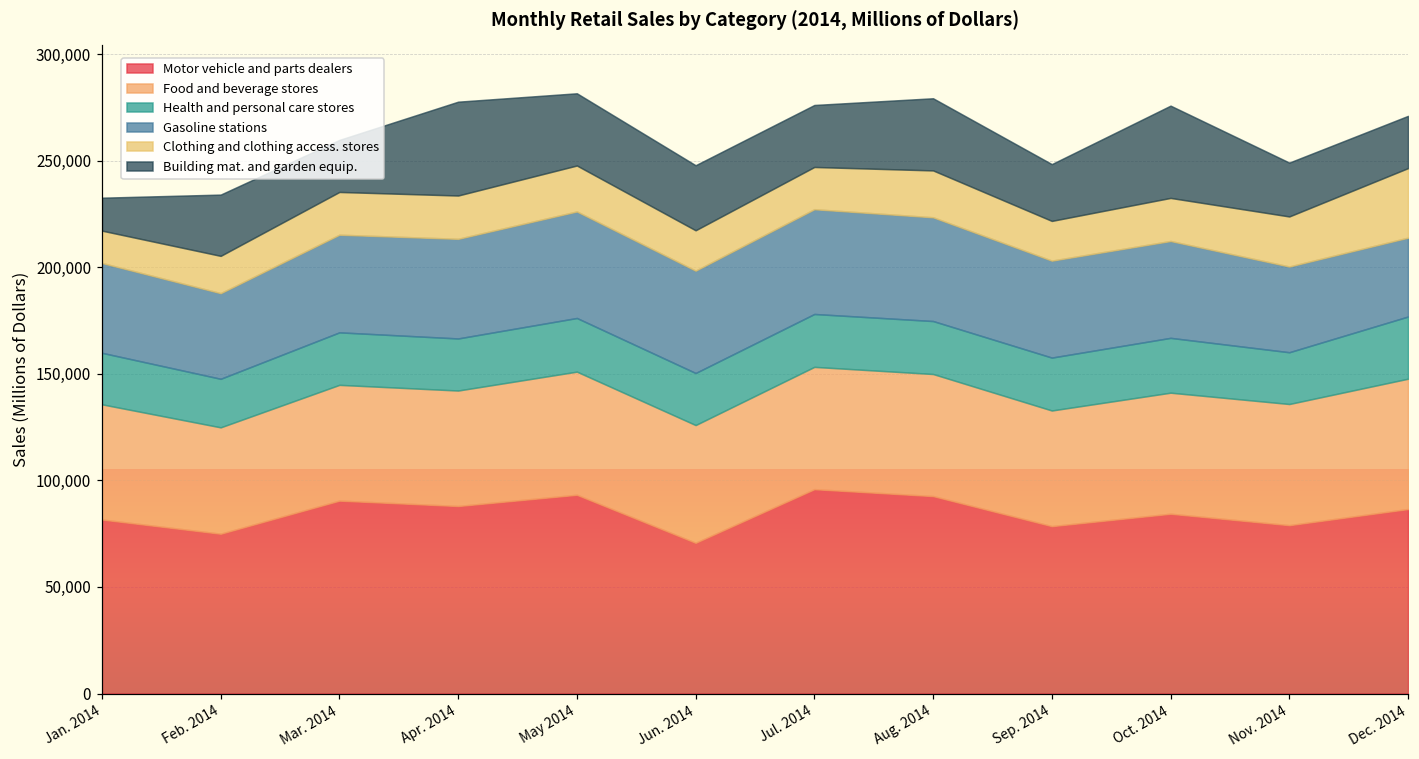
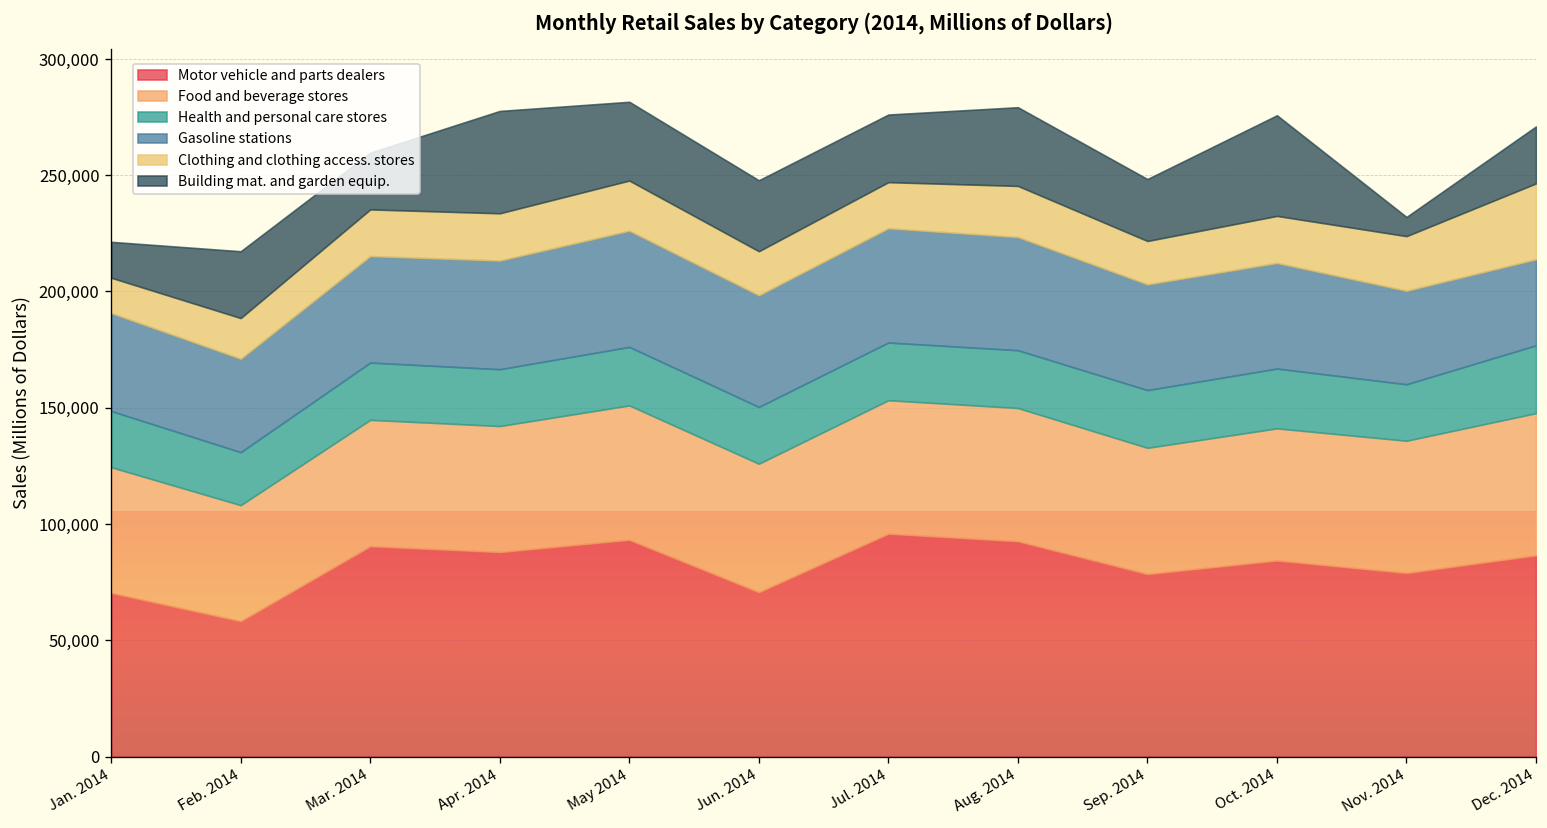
  {
    "Motor vehicle and parts dealers": {
-     "Jan. 2014": "82,000",
-     "Feb. 2014": "75,000",
+     "Jan. 2014": "70,000",
+     "Feb. 2014": "58,000",
      "Mar. 2014": "90,000",
      "Apr. 2014": "88,000",
      "May 2014": "93,000",
      "Jun. 2014": "71,000",
      "Jul. 2014": "96,000",
      "Aug. 2014": "93,000",
      "Sep. 2014": "79,000",
      "Oct. 2014": "84,000",
      "Nov. 2014": "79,000",
      "Dec. 2014": "87,000"
    },
    "Building mat. and garden equip.": {
      "Jan. 2014": "15,000",
      "Feb. 2014": "29,000",
      "Apr. 2014": "44,000",
      "May 2014": "34,000",
      "Jun. 2014": "31,000",
      "Jul. 2014": "29,000",
      "Aug. 2014": "34,000",
      "Sep. 2014": "27,000",
      "Oct. 2014": "43,000",
-     "Nov. 2014": "25,000",
+     "Nov. 2014": "8,000",
      "Dec. 2014": "24,000"
    }
  }
